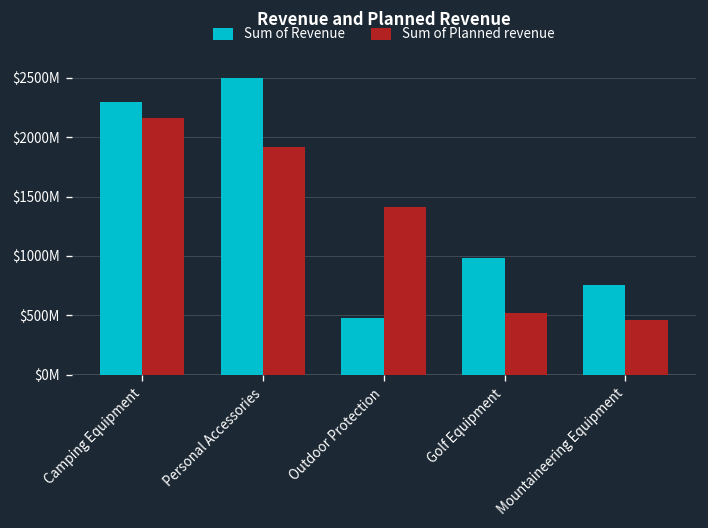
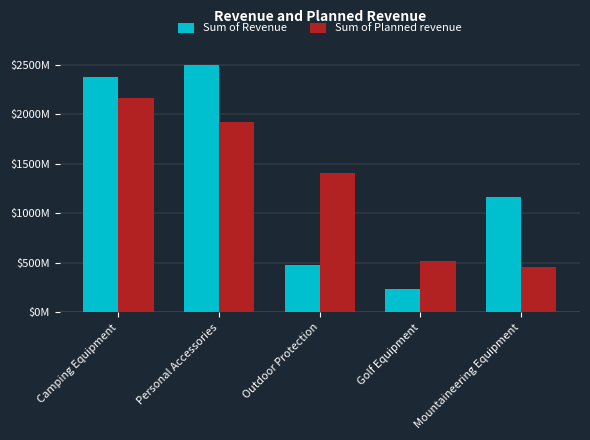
  {
    "Sum of Revenue": {
-     "Camping Equipment": "$2300000000",
+     "Camping Equipment": "$2400000000",
      "Personal Accessories": "$2500000000",
      "Outdoor Protection": "$500000000",
-     "Golf Equipment": "$1000000000",
-     "Mountaineering Equipment": "$800000000"
+     "Golf Equipment": "$200000000",
+     "Mountaineering Equipment": "$1200000000"
    },
    "Sum of Planned revenue": {
      "Camping Equipment": "$2200000000",
      "Personal Accessories": "$1900000000",
      "Outdoor Protection": "$1400000000",
      "Golf Equipment": "$500000000",
      "Mountaineering Equipment": "$500000000"
    }
  }
